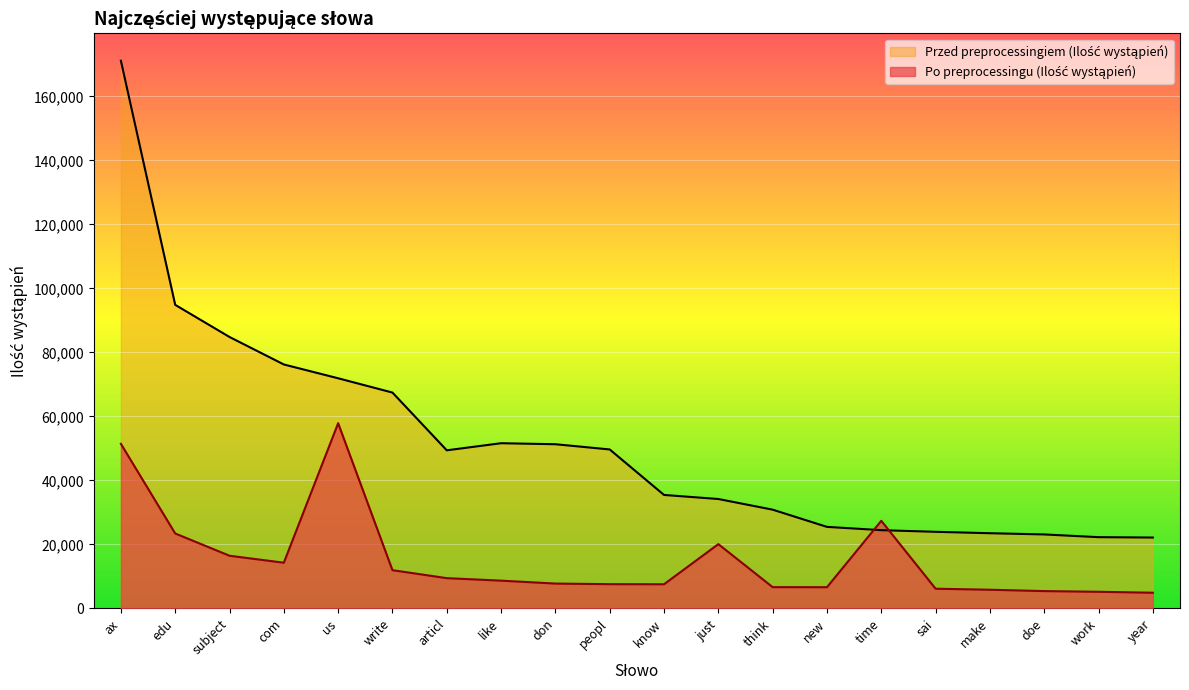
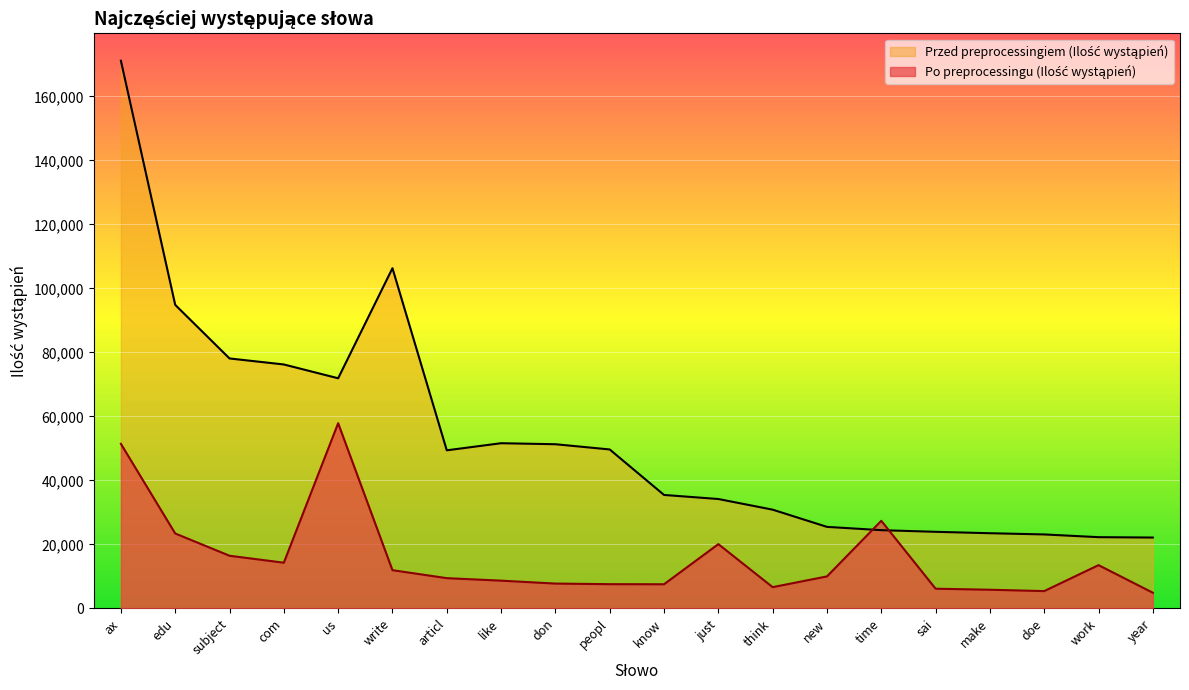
  {
    "Przed preprocessingiem (Ilość wystąpień)": {
      "ax": "171,000",
      "edu": "95,000",
-     "subject": "85,000",
+     "subject": "78,000",
      "com": "76,000",
      "us": "72,000",
-     "write": "67,000",
+     "write": "106,000",
      "articl": "49,000",
      "like": "52,000",
      "don": "51,000",
      "peopl": "50,000",
      "know": "35,000",
      "just": "34,000",
      "think": "31,000",
      "new": "25,000",
      "time": "24,000",
      "sai": "24,000",
      "make": "24,000",
      "doe": "23,000",
      "work": "22,000",
      "year": "22,000"
    },
    "Po preprocessingu (Ilość wystąpień)": {
      "ax": "51,000",
      "edu": "23,000",
      "subject": "16,000",
      "com": "14,000",
      "us": "58,000",
      "write": "12,000",
      "articl": "9,000",
      "like": "9,000",
      "don": "8,000",
      "peopl": "8,000",
      "know": "8,000",
      "just": "20,000",
      "think": "7,000",
-     "new": "7,000",
+     "new": "10,000",
      "time": "27,000",
      "sai": "6,000",
      "make": "6,000",
      "doe": "5,000",
-     "work": "5,000",
+     "work": "14,000",
      "year": "5,000"
    }
  }
